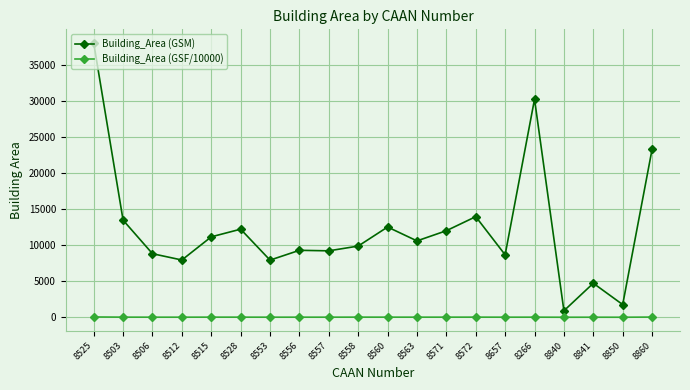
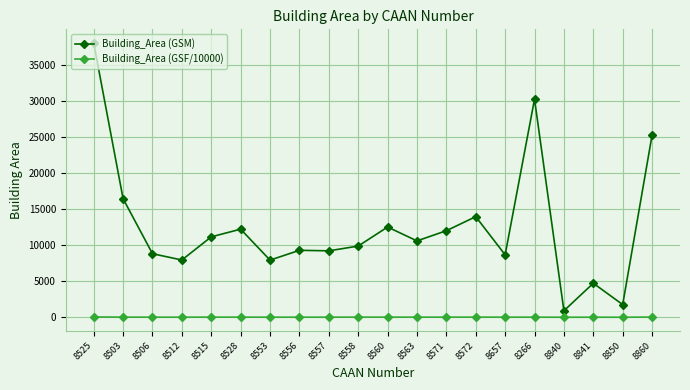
  {
    "Building_Area (GSM)": {
-     "8503": 13000,
+     "8503": 16000,
      "8506": 9000,
      "8512": 8000,
      "8515": 11000,
      "8528": 12000,
      "8553": 8000,
      "8556": 9000,
      "8557": 9000,
      "8558": 10000,
      "8560": 13000,
      "8563": 11000,
      "8571": 12000,
      "8572": 14000,
      "8657": 9000,
      "8266": 30000,
      "8840": 1000,
      "8841": 5000,
      "8850": 2000,
-     "8860": 23000
+     "8860": 25000
    },
    "Building_Area (GSF/10000)": {
      "8525": 0,
      "8503": 0,
      "8506": 0,
      "8512": 0,
      "8515": 0,
      "8528": 0,
      "8553": 0,
      "8556": 0,
      "8557": 0,
      "8558": 0,
      "8560": 0,
      "8563": 0,
      "8571": 0,
      "8572": 0,
      "8657": 0,
      "8266": 0,
      "8840": 0,
      "8841": 0,
      "8850": 0,
      "8860": 0
    }
  }
